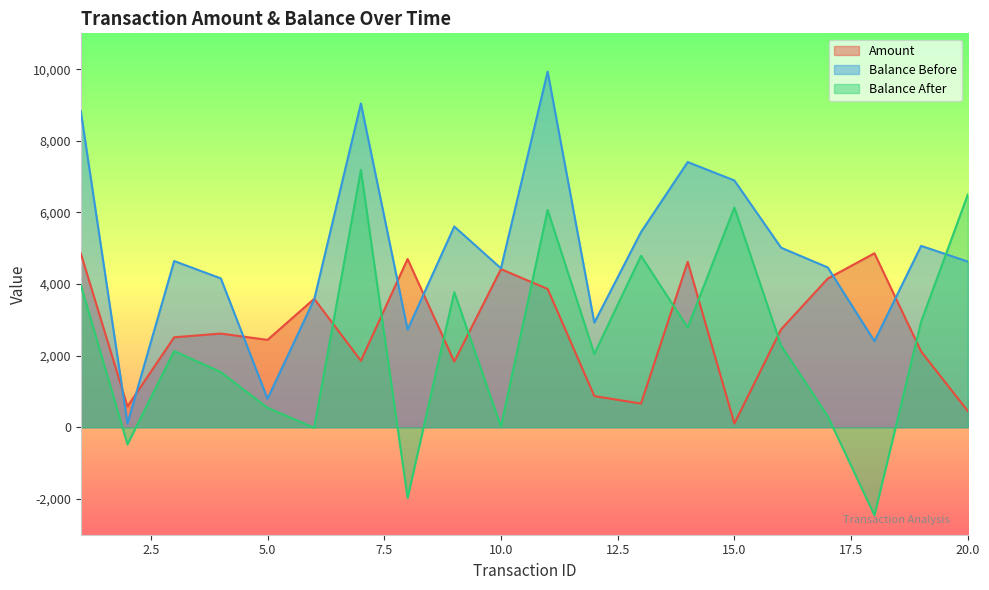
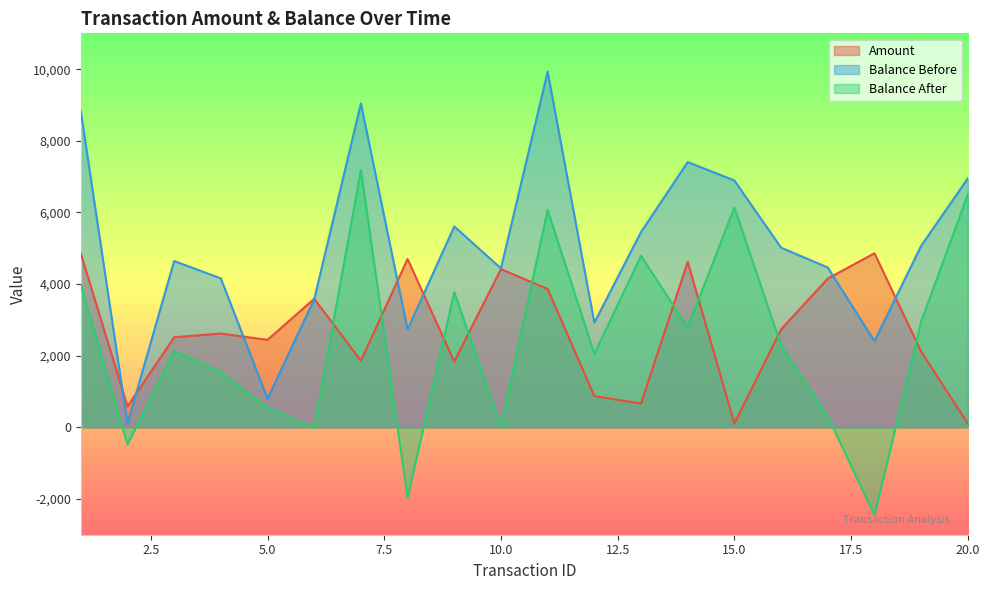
  {
    "Amount": {
      "5.0": "2,400",
      "15.0": "100",
-     "20.0": "500"
+     "20.0": "100"
    },
    "Balance Before": {
      "5.0": "800",
      "15.0": "6,900",
-     "20.0": "4,600"
+     "20.0": "6,900"
    }
  }
